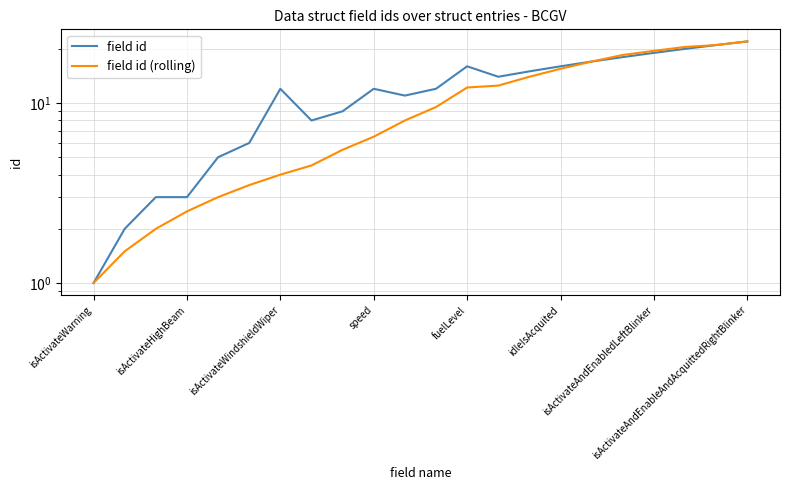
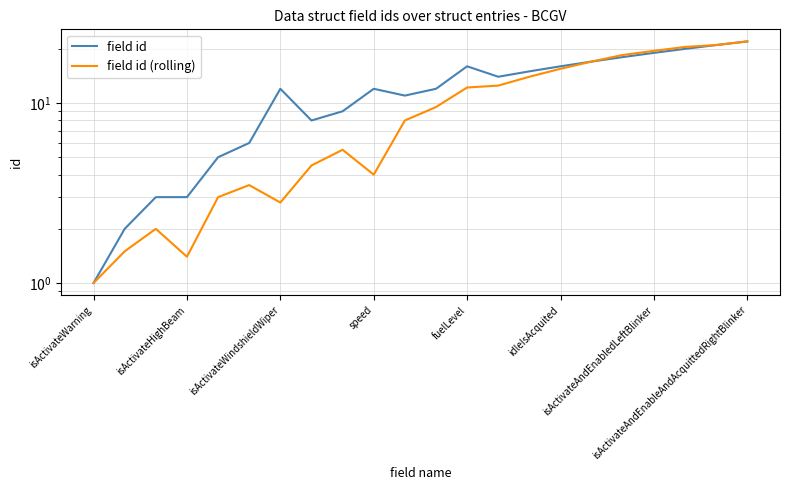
  {
    "field id": {
      "isActivateHighBeam": 3.0,
      "isActivateWindshieldWiper": 12,
      "speed": 12,
      "fuelLevel": 16
    },
    "field id (rolling)": {
-     "isActivateHighBeam": 2.5,
-     "isActivateWindshieldWiper": 4.0,
-     "speed": 6.5,
+     "isActivateHighBeam": 1.4,
+     "isActivateWindshieldWiper": 2.8,
+     "speed": 4.0,
      "fuelLevel": 12
    }
  }
